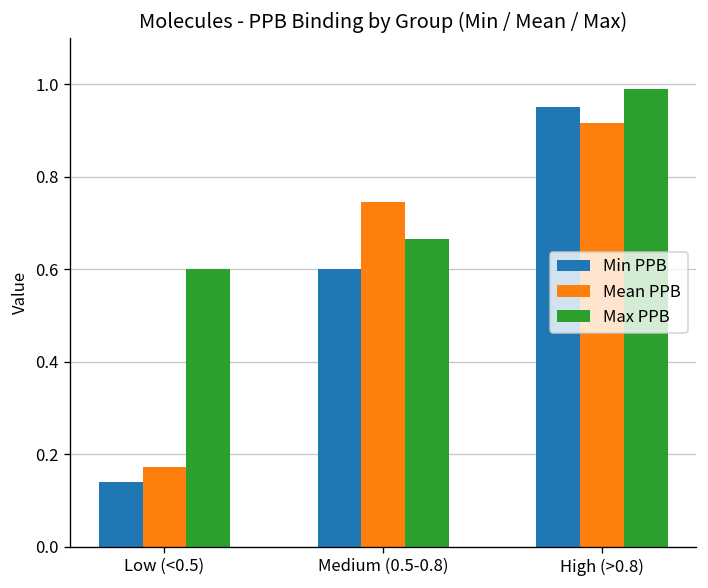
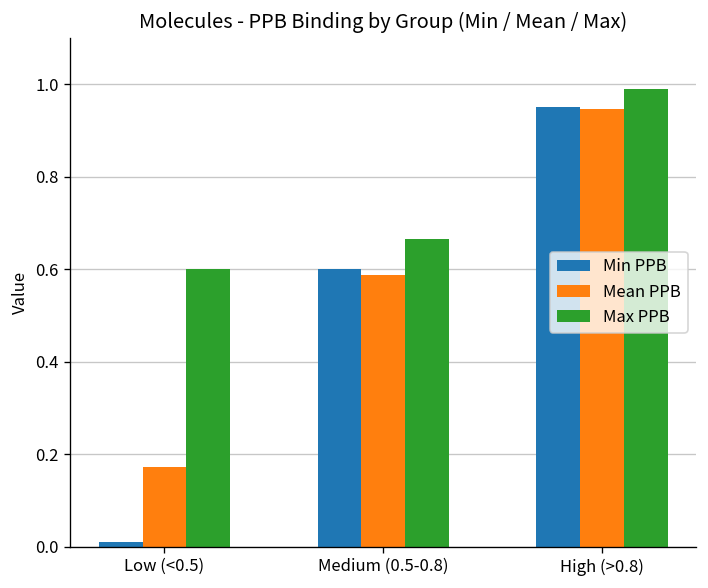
  {
    "Min PPB": {
-     "Low (<0.5)": 0.14,
+     "Low (<0.5)": 0.01,
      "Medium (0.5-0.8)": 0.60,
      "High (>0.8)": 0.95
    },
    "Mean PPB": {
      "Low (<0.5)": 0.17,
-     "Medium (0.5-0.8)": 0.75,
-     "High (>0.8)": 0.92
+     "Medium (0.5-0.8)": 0.59,
+     "High (>0.8)": 0.95
    },
    "Max PPB": {
      "Low (<0.5)": 0.60,
      "Medium (0.5-0.8)": 0.67,
      "High (>0.8)": 0.99
    }
  }
